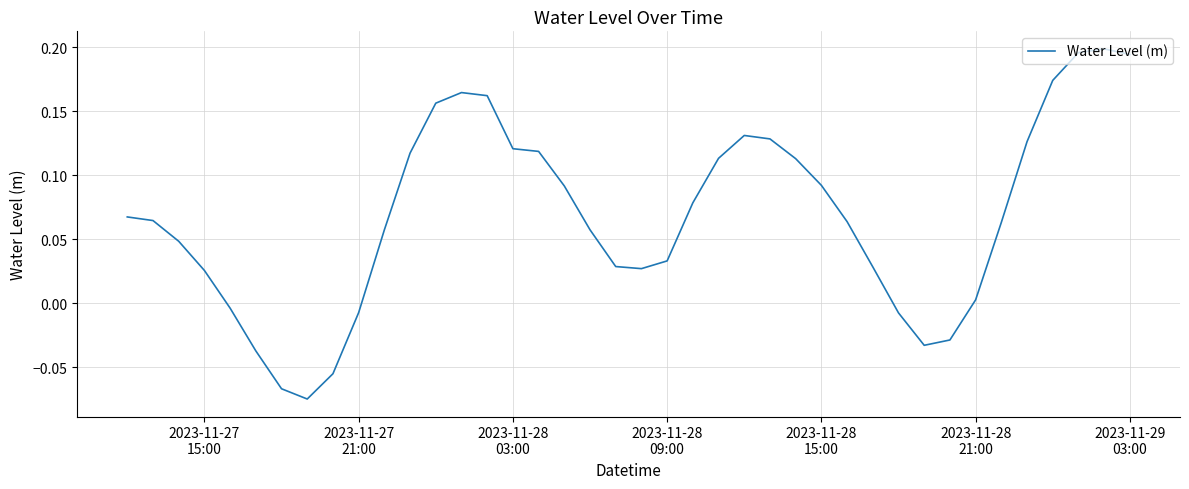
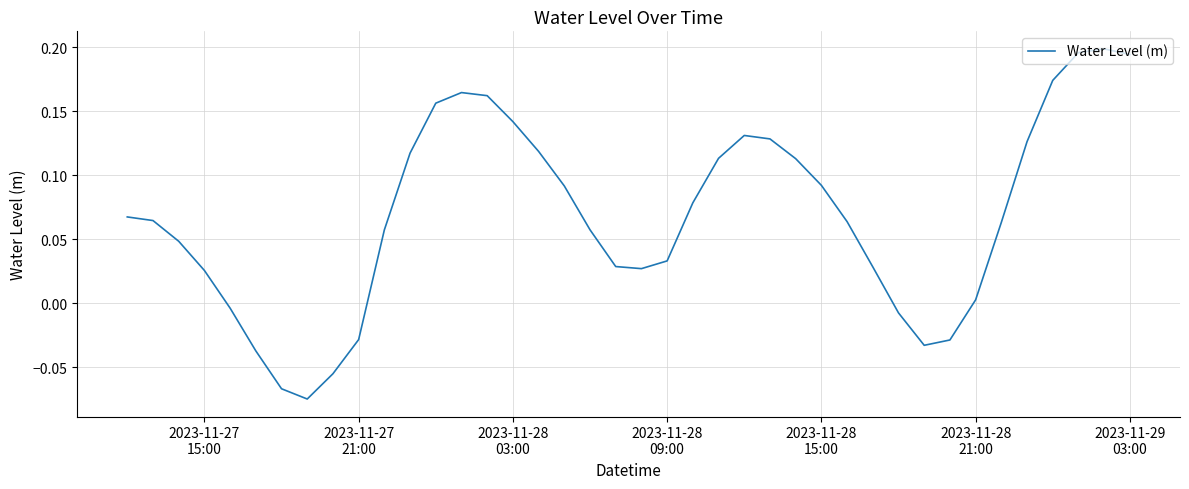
  {
    "2023-11-27 15:00": 0.026,
-   "2023-11-27 21:00": -0.007,
-   "2023-11-28 03:00": 0.121,
+   "2023-11-27 21:00": -0.028,
+   "2023-11-28 03:00": 0.142,
    "2023-11-28 09:00": 0.033,
    "2023-11-28 15:00": 0.092,
    "2023-11-28 21:00": 0.003
  }
